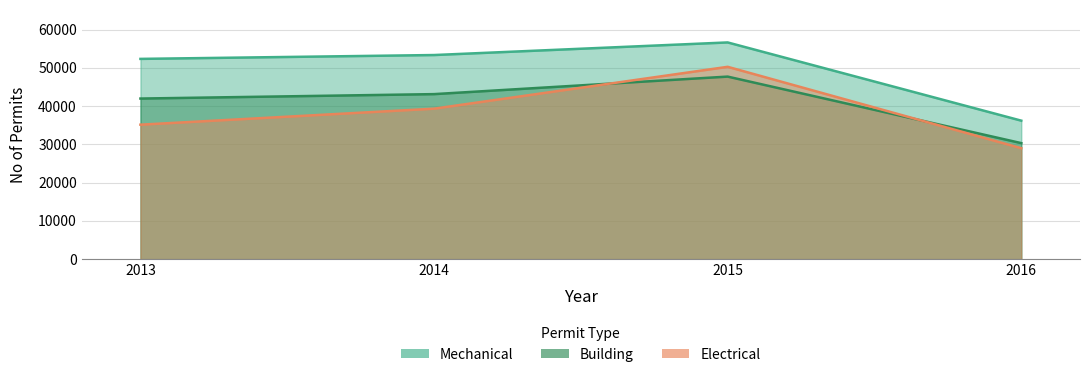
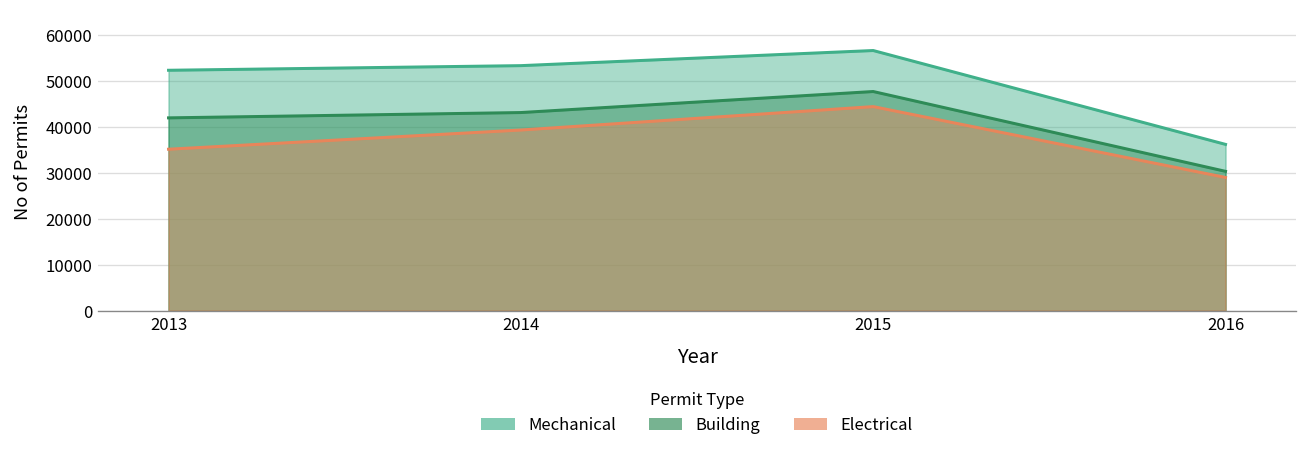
  {
    "Electrical": {
      "2013": 35000,
      "2014": 39000,
-     "2015": 50000,
+     "2015": 44000,
      "2016": 29000
    }
  }
